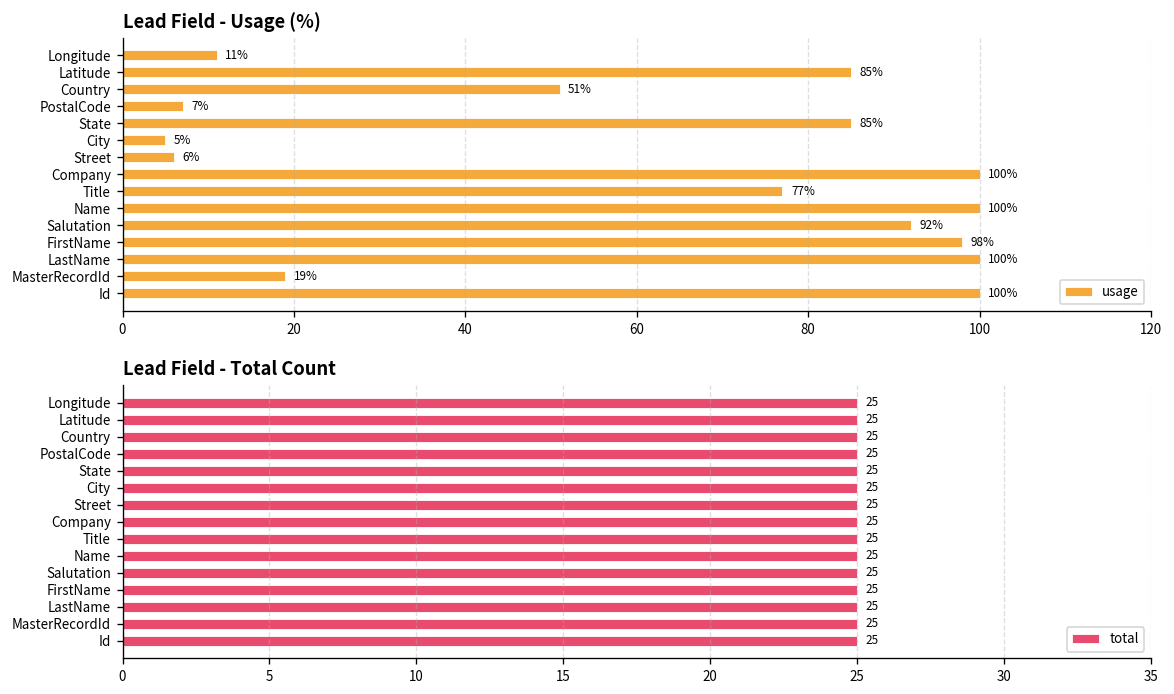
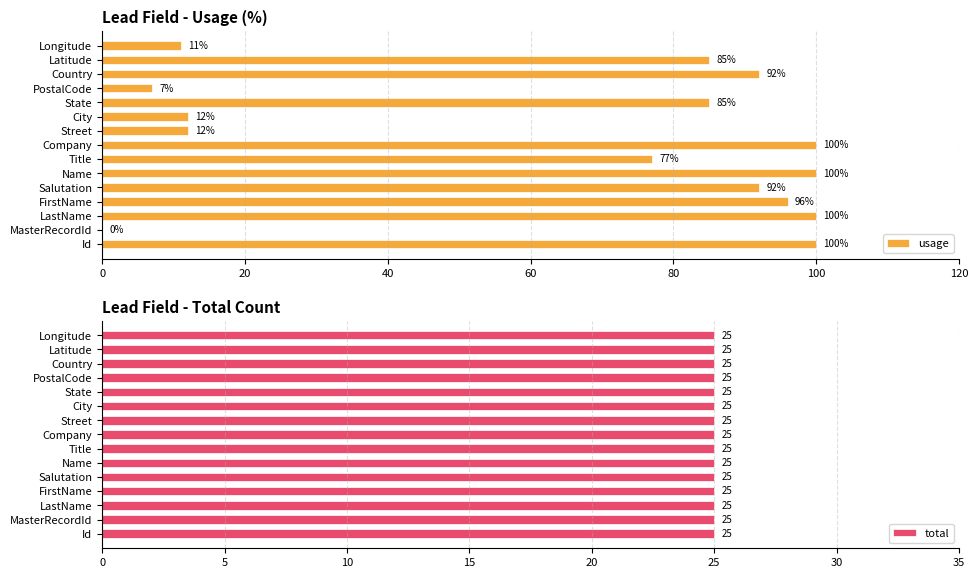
  {
    "Lead Field - Usage (%)": {
      "Longitude": "11%",
      "Latitude": "85%",
-     "Country": "51%",
+     "Country": "92%",
      "PostalCode": "7%",
      "State": "85%",
-     "City": "5%",
-     "Street": "6%",
+     "City": "12%",
+     "Street": "12%",
      "Company": "100%",
      "Title": "77%",
      "Name": "100%",
      "Salutation": "92%",
-     "FirstName": "98%",
+     "FirstName": "96%",
      "LastName": "100%",
-     "MasterRecordId": "19%",
+     "MasterRecordId": "0%",
      "Id": "100%"
    },
    "Lead Field - Total Count": {
      "Longitude": "25",
      "Latitude": "25",
      "Country": "25",
      "PostalCode": "25",
      "State": "25",
      "City": "25",
      "Street": "25",
      "Company": "25",
      "Title": "25",
      "Name": "25",
      "Salutation": "25",
      "FirstName": "25",
      "LastName": "25",
      "MasterRecordId": "25",
      "Id": "25"
    }
  }
